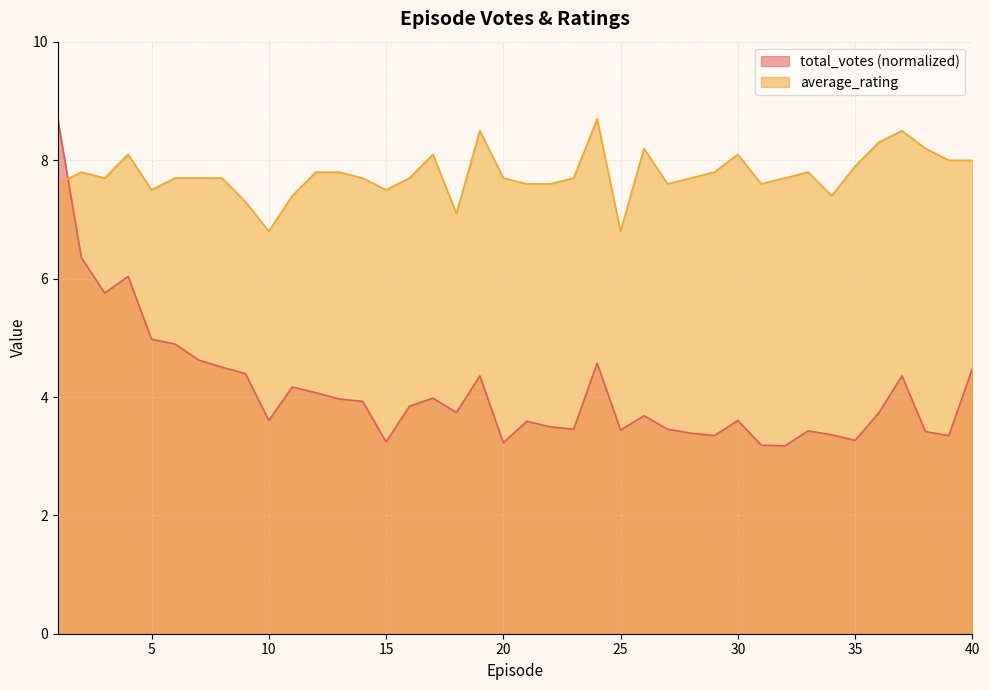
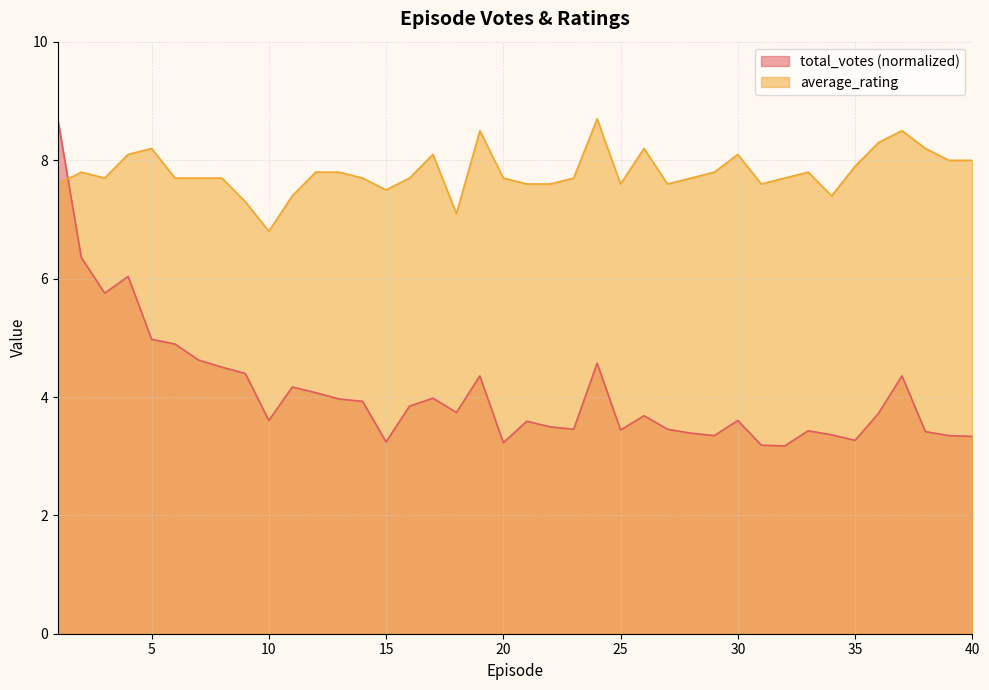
  {
    "total_votes (normalized)": {
      "5": 5.0,
      "10": 3.6,
      "15": 3.2,
      "20": 3.2,
      "25": 3.4,
      "30": 3.6,
      "35": 3.3,
-     "40": 4.5
+     "40": 3.3
    },
    "average_rating": {
-     "5": 7.5,
+     "5": 8.2,
      "10": 6.8,
      "15": 7.5,
      "20": 7.7,
-     "25": 6.8,
+     "25": 7.6,
      "30": 8.1,
      "35": 7.9,
      "40": 8.0
    }
  }
